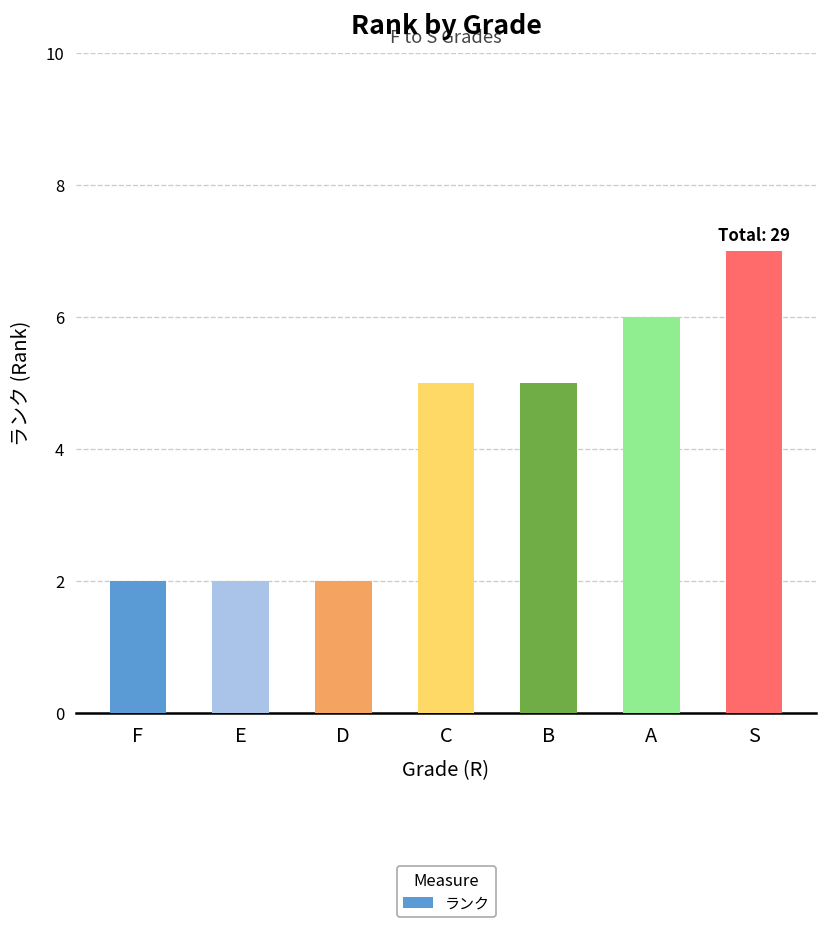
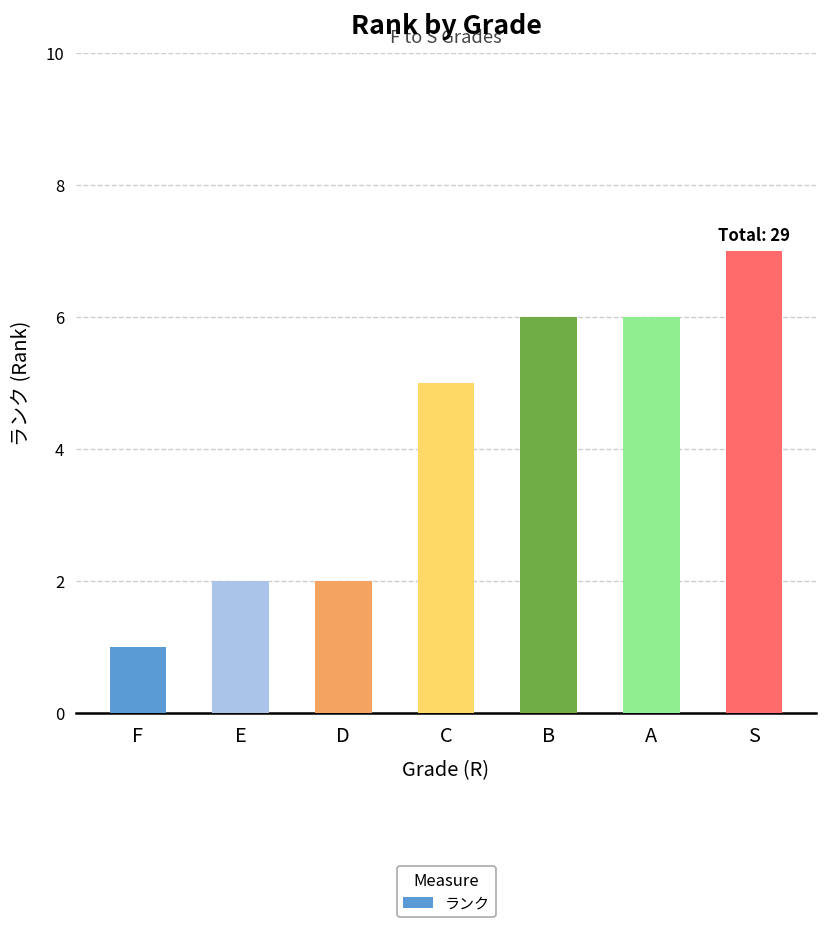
  {
-   "F": 2,
+   "F": 1,
    "E": 2,
    "D": 2,
    "C": 5,
-   "B": 5,
+   "B": 6,
    "A": 6
  }
